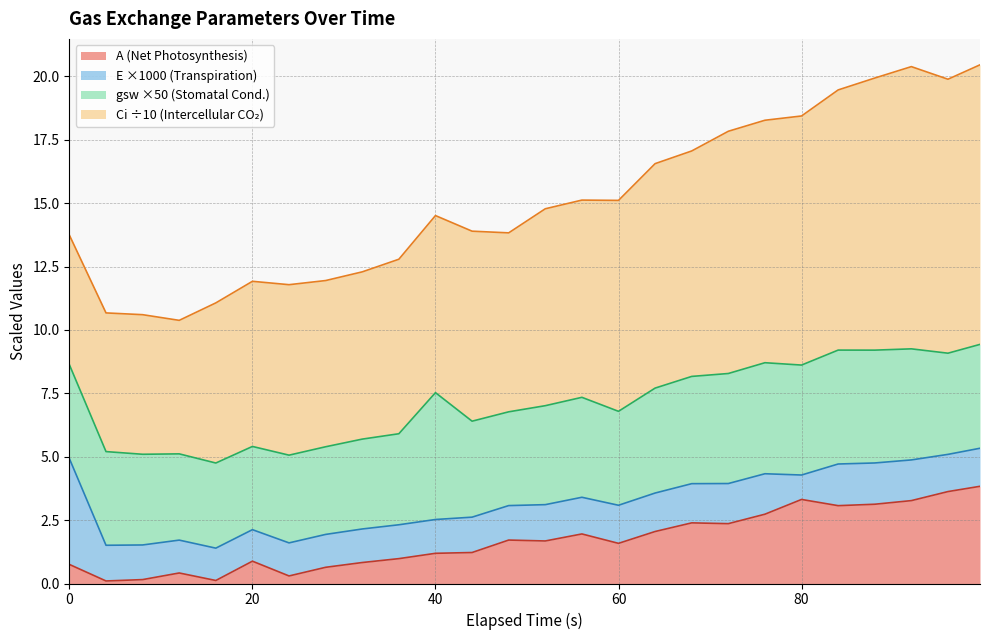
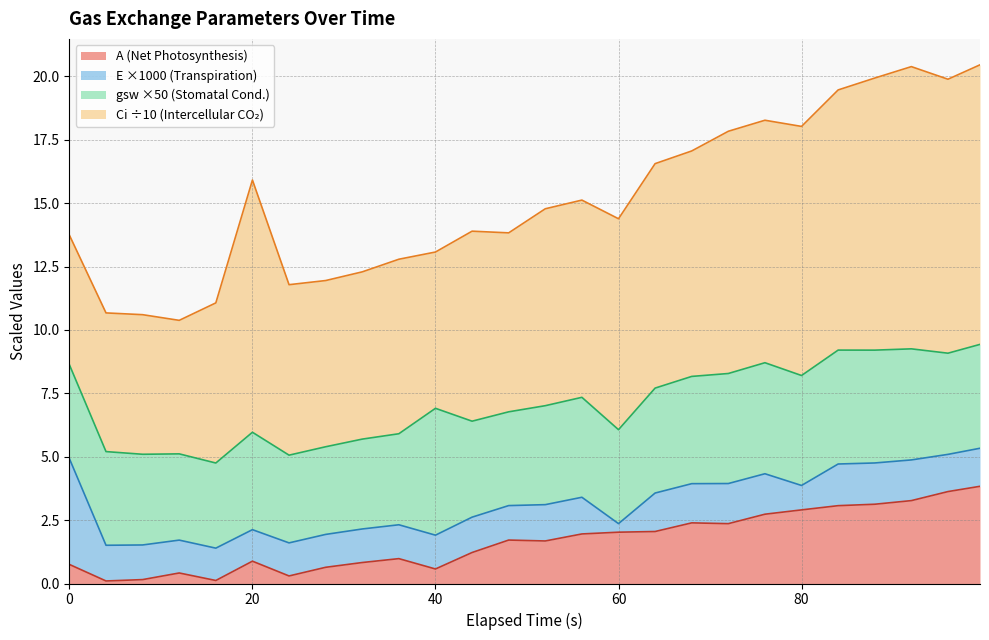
  {
    "A (Net Photosynthesis)": {
      "0": 0.8,
      "20": 0.9,
-     "40": 1.2,
-     "60": 1.6,
-     "80": 3.3
+     "40": 0.6,
+     "60": 2.0,
+     "80": 2.9
    },
    "E ×1000 (Transpiration)": {
      "0": 4.2,
      "20": 1.2,
      "40": 1.3,
-     "60": 1.5,
+     "60": 0.3,
      "80": 1.0
    },
    "gsw ×50 (Stomatal Cond.)": {
      "0": 3.7,
-     "20": 3.3,
+     "20": 3.8,
      "40": 5.0,
      "60": 3.7,
      "80": 4.3
    },
    "Ci ÷10 (Intercellular CO₂)": {
      "0": 5.1,
-     "20": 6.5,
-     "40": 7.0,
+     "20": 9.9,
+     "40": 6.2,
      "60": 8.3,
      "80": 9.8
    }
  }
